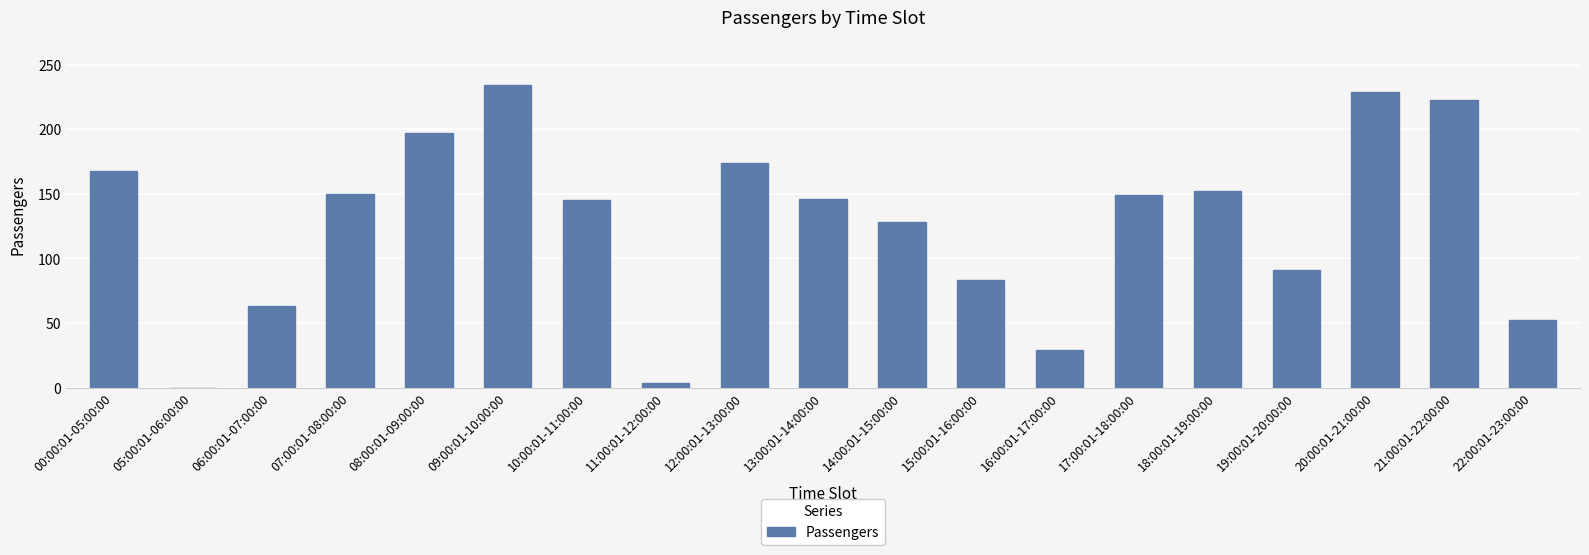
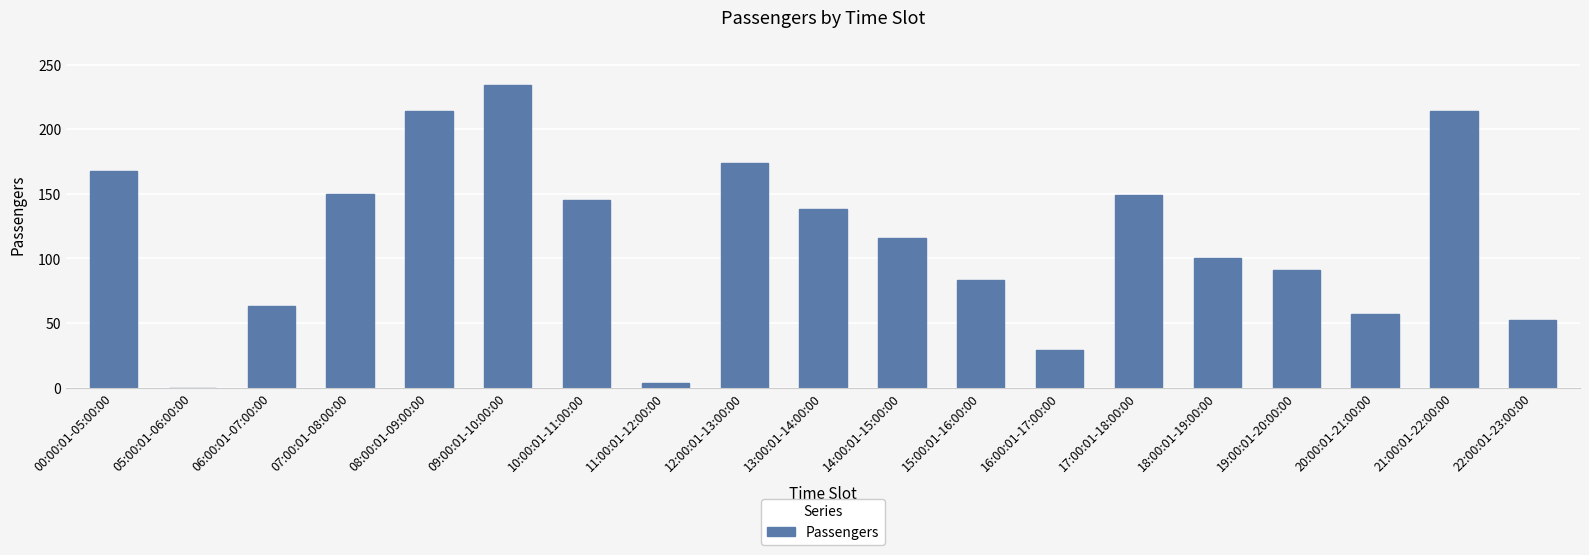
  {
    "00:00:01-05:00:00": 168,
    "05:00:01-06:00:00": 0,
    "06:00:01-07:00:00": 63,
    "07:00:01-08:00:00": 150,
-   "08:00:01-09:00:00": 197,
+   "08:00:01-09:00:00": 214,
    "09:00:01-10:00:00": 234,
    "10:00:01-11:00:00": 145,
    "11:00:01-12:00:00": 4,
    "12:00:01-13:00:00": 174,
-   "13:00:01-14:00:00": 146,
-   "14:00:01-15:00:00": 128,
+   "13:00:01-14:00:00": 138,
+   "14:00:01-15:00:00": 116,
    "15:00:01-16:00:00": 83,
    "16:00:01-17:00:00": 29,
    "17:00:01-18:00:00": 149,
-   "18:00:01-19:00:00": 152,
+   "18:00:01-19:00:00": 100,
    "19:00:01-20:00:00": 91,
-   "20:00:01-21:00:00": 229,
-   "21:00:01-22:00:00": 223,
+   "20:00:01-21:00:00": 57,
+   "21:00:01-22:00:00": 214,
    "22:00:01-23:00:00": 52
  }
